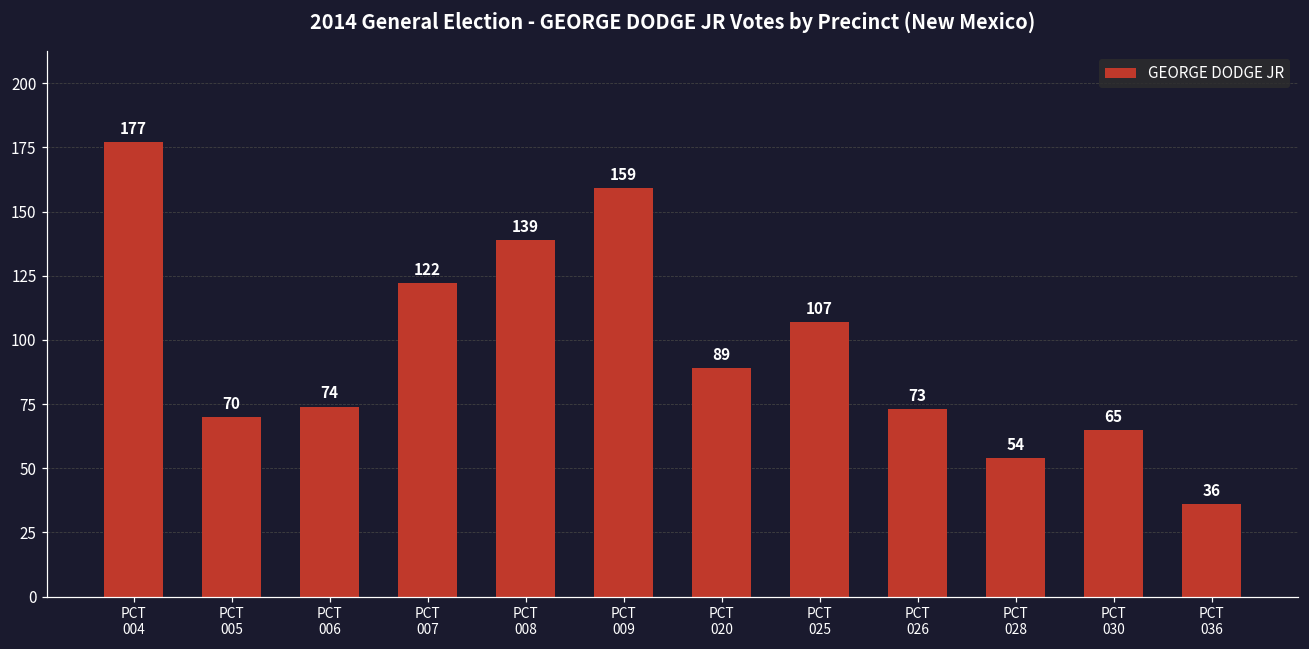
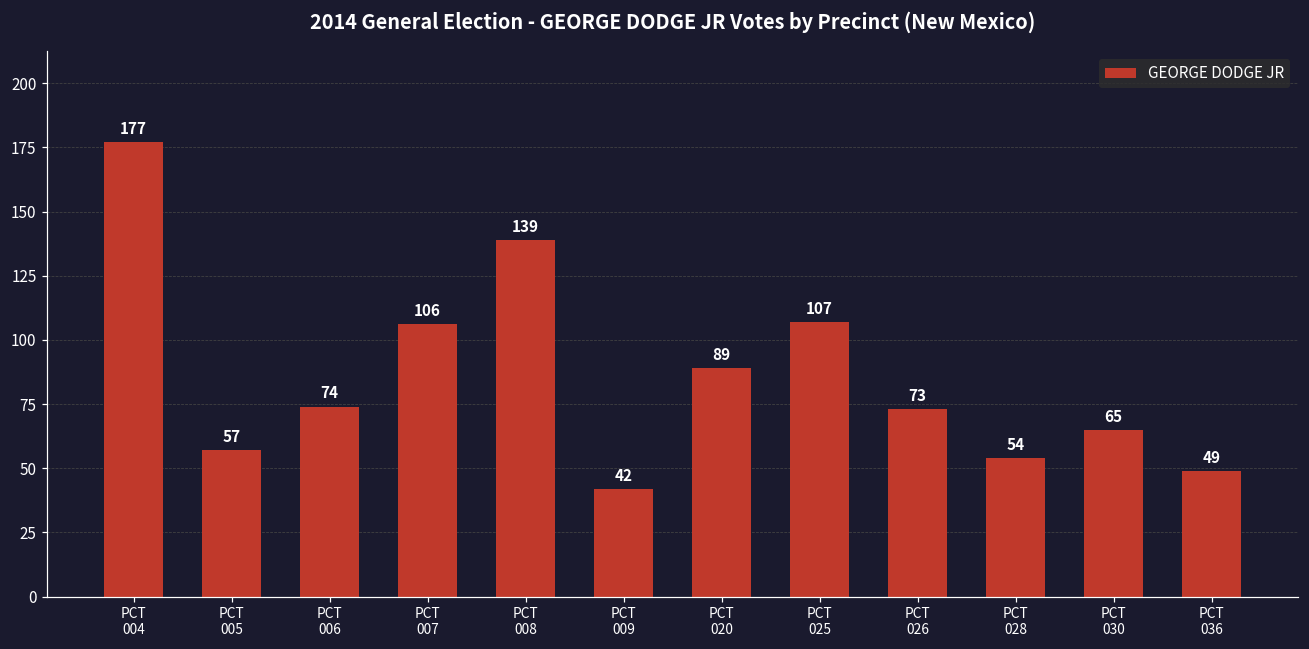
  {
    "PCT 004": 177,
-   "PCT 005": 70,
+   "PCT 005": 57,
    "PCT 006": 74,
-   "PCT 007": 122,
+   "PCT 007": 106,
    "PCT 008": 139,
-   "PCT 009": 159,
+   "PCT 009": 42,
    "PCT 020": 89,
    "PCT 025": 107,
    "PCT 026": 73,
    "PCT 028": 54,
    "PCT 030": 65,
-   "PCT 036": 36
+   "PCT 036": 49
  }
